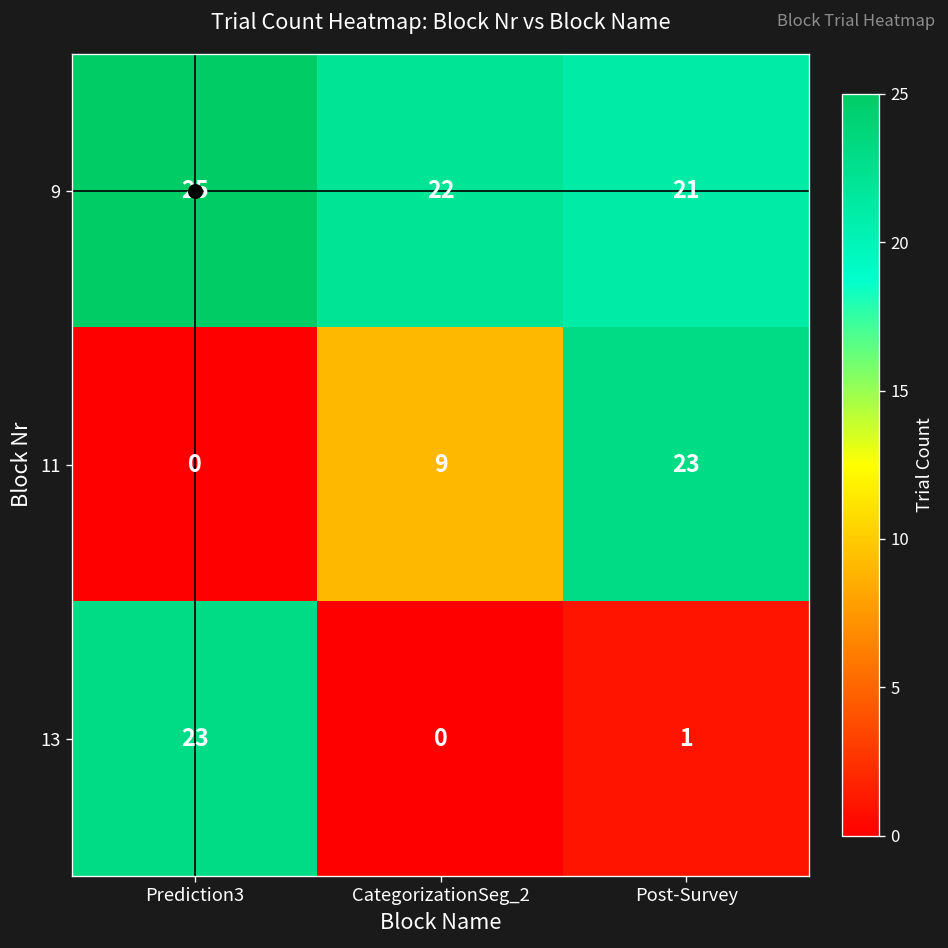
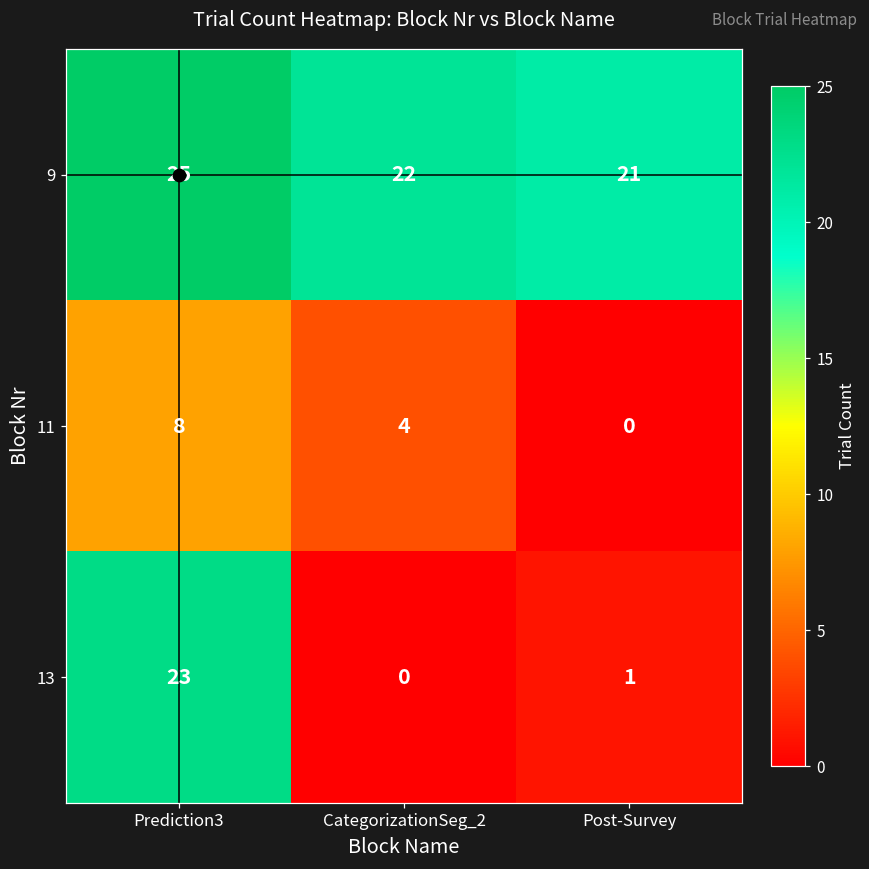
  {
    "9": {
      "CategorizationSeg_2": 22,
      "Post-Survey": 21
    },
    "11": {
-     "Prediction3": 0,
-     "CategorizationSeg_2": 9,
-     "Post-Survey": 23
+     "Prediction3": 8,
+     "CategorizationSeg_2": 4,
+     "Post-Survey": 0
    },
    "13": {
      "Prediction3": 23,
      "CategorizationSeg_2": 0,
      "Post-Survey": 1
    }
  }
